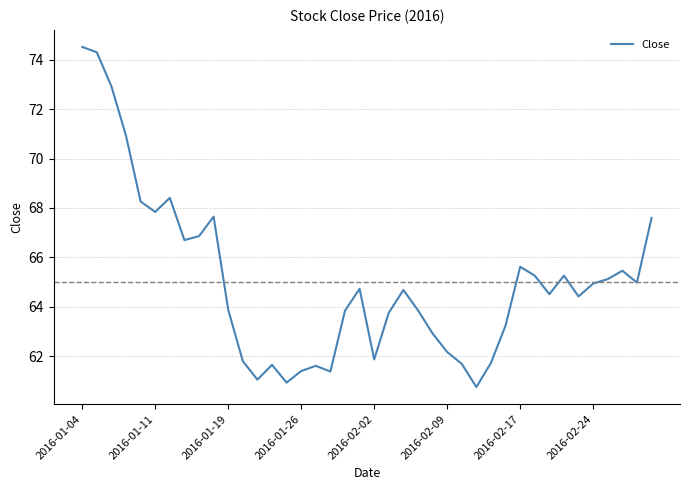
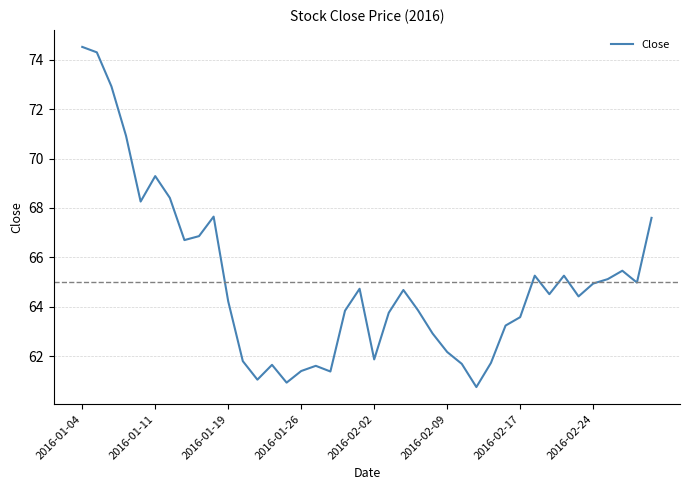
  {
    "2016-01-04": 74.5,
-   "2016-01-11": 67.8,
-   "2016-01-19": 63.9,
+   "2016-01-11": 69.3,
+   "2016-01-19": 64.2,
    "2016-01-26": 61.4,
    "2016-02-02": 61.9,
    "2016-02-09": 62.2,
-   "2016-02-17": 65.6,
+   "2016-02-17": 63.6,
    "2016-02-24": 64.9
  }
